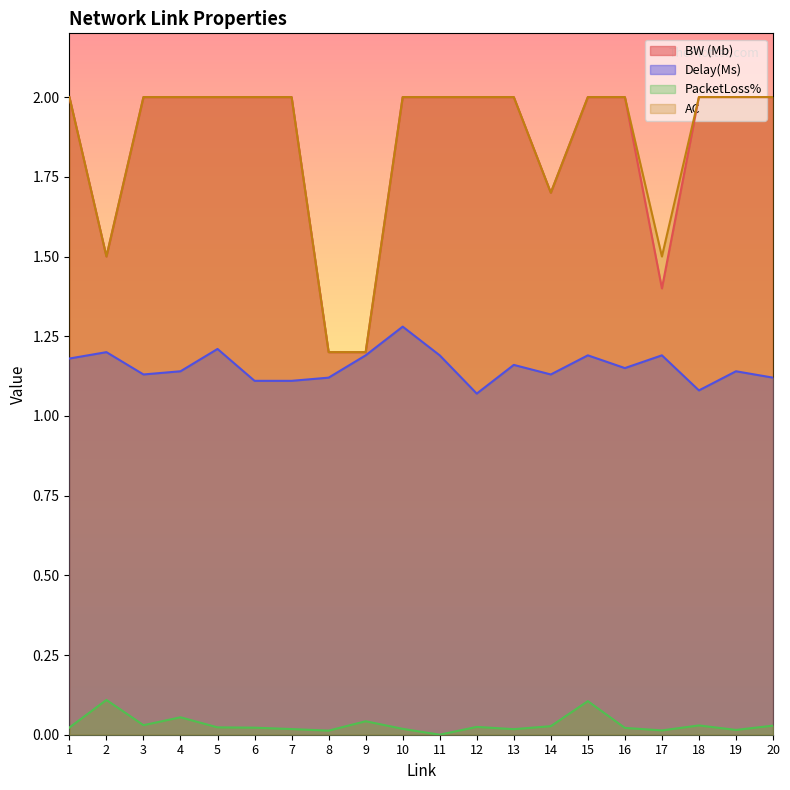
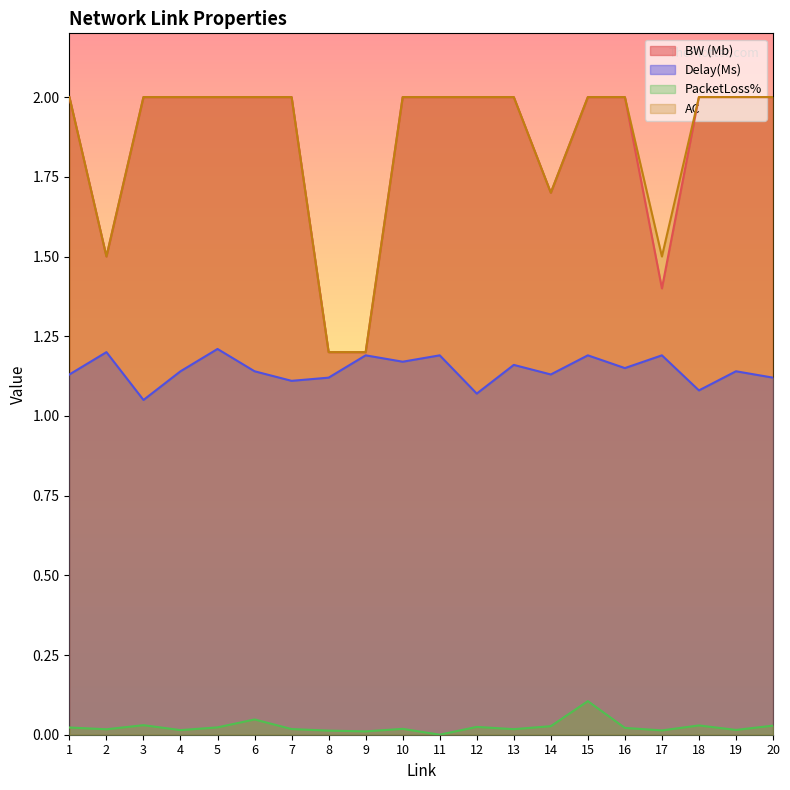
  {
    "BW (Mb)": {
      "17": 1.40
    },
    "Delay(Ms)": {
-     "1": 1.18,
+     "1": 1.13,
      "2": 1.20,
-     "3": 1.13,
+     "3": 1.05,
      "4": 1.14,
      "5": 1.21,
-     "6": 1.11,
+     "6": 1.14,
      "7": 1.11,
      "8": 1.12,
      "9": 1.19,
-     "10": 1.28,
+     "10": 1.17,
      "11": 1.19,
      "12": 1.07,
      "13": 1.16,
      "14": 1.13,
      "15": 1.19,
      "16": 1.15,
      "17": 1.19,
      "18": 1.08,
      "19": 1.14,
      "20": 1.12
    },
    "PacketLoss%": {
      "1": 0.02,
-     "2": 0.11,
+     "2": 0.02,
      "3": 0.03,
-     "4": 0.05,
+     "4": 0.01,
      "5": 0.02,
-     "6": 0.02,
+     "6": 0.05,
      "7": 0.02,
      "8": 0.01,
-     "9": 0.04,
+     "9": 0.01,
      "10": 0.02,
      "11": 0.00,
      "12": 0.02,
      "13": 0.02,
      "14": 0.03,
      "15": 0.11,
      "16": 0.02,
      "17": 0.01,
      "18": 0.03,
      "19": 0.02,
      "20": 0.03
    },
    "AC": {
      "17": 1.50
    }
  }
